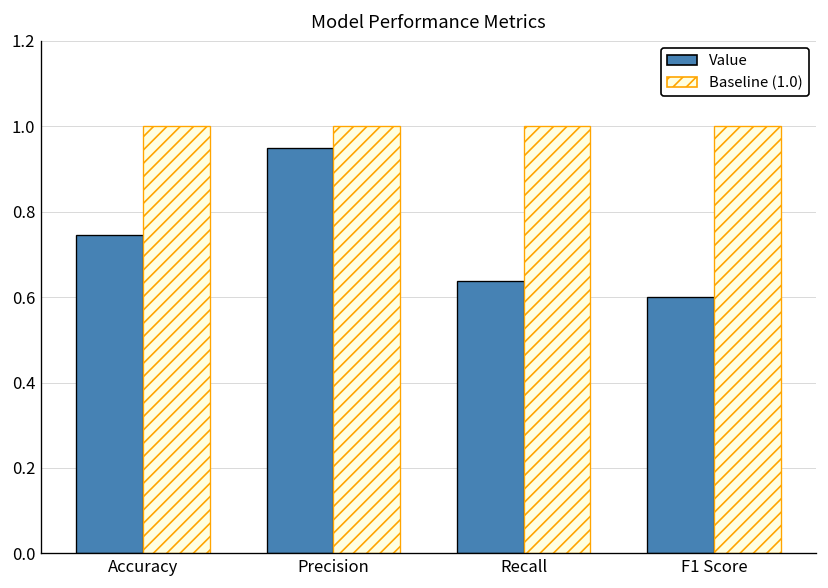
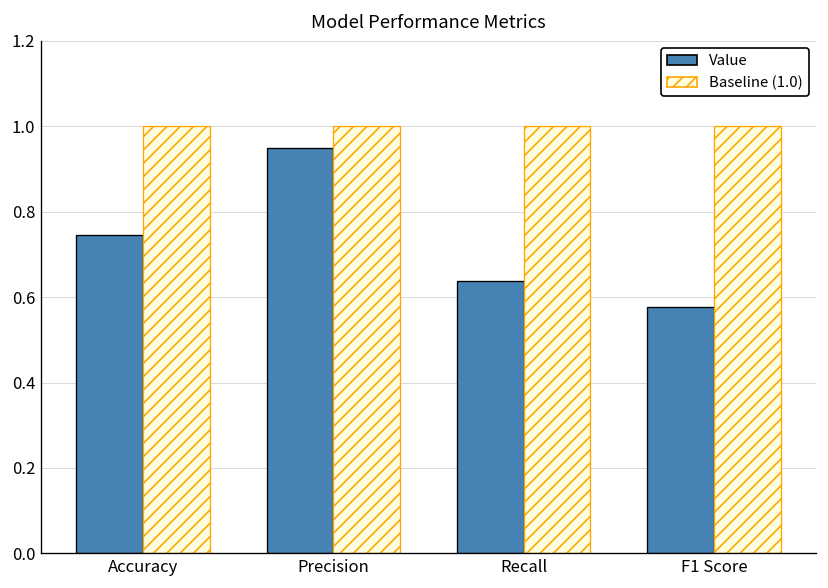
  {
    "Value": {
      "Accuracy": 0.75,
      "Precision": 0.95,
      "Recall": 0.64,
-     "F1 Score": 0.60
+     "F1 Score": 0.58
    },
    "Baseline (1.0)": {
      "Accuracy": 1.00,
      "Precision": 1.00,
      "Recall": 1.00,
      "F1 Score": 1.00
    }
  }
